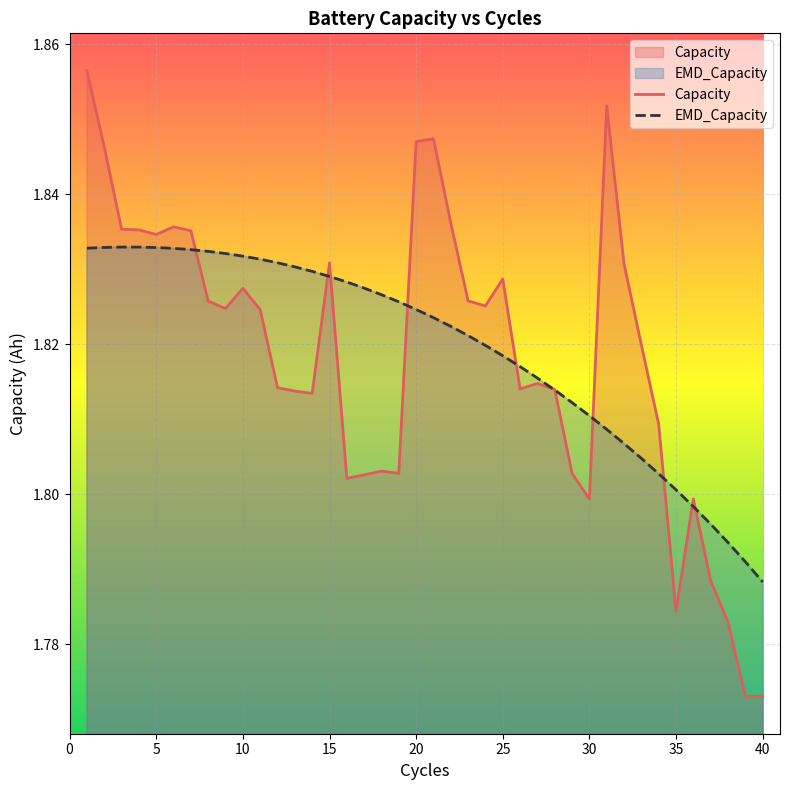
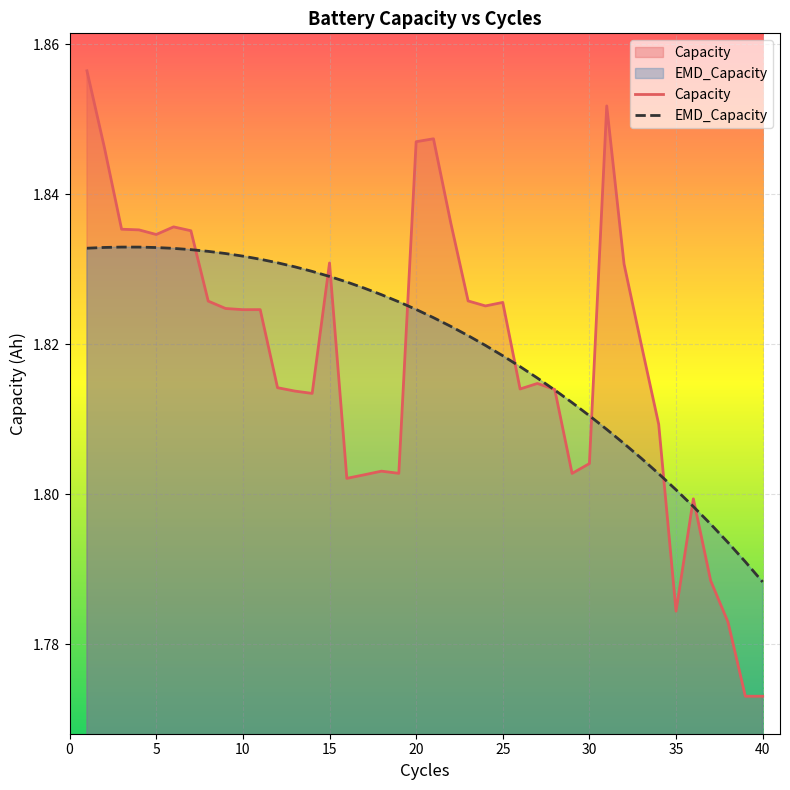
  {
    "Capacity": {
      "5": 1.835,
-     "10": 1.827,
+     "10": 1.825,
      "15": 1.831,
      "20": 1.847,
-     "25": 1.829,
-     "30": 1.799,
+     "25": 1.826,
+     "30": 1.804,
      "35": 1.784,
      "40": 1.773
    }
  }
